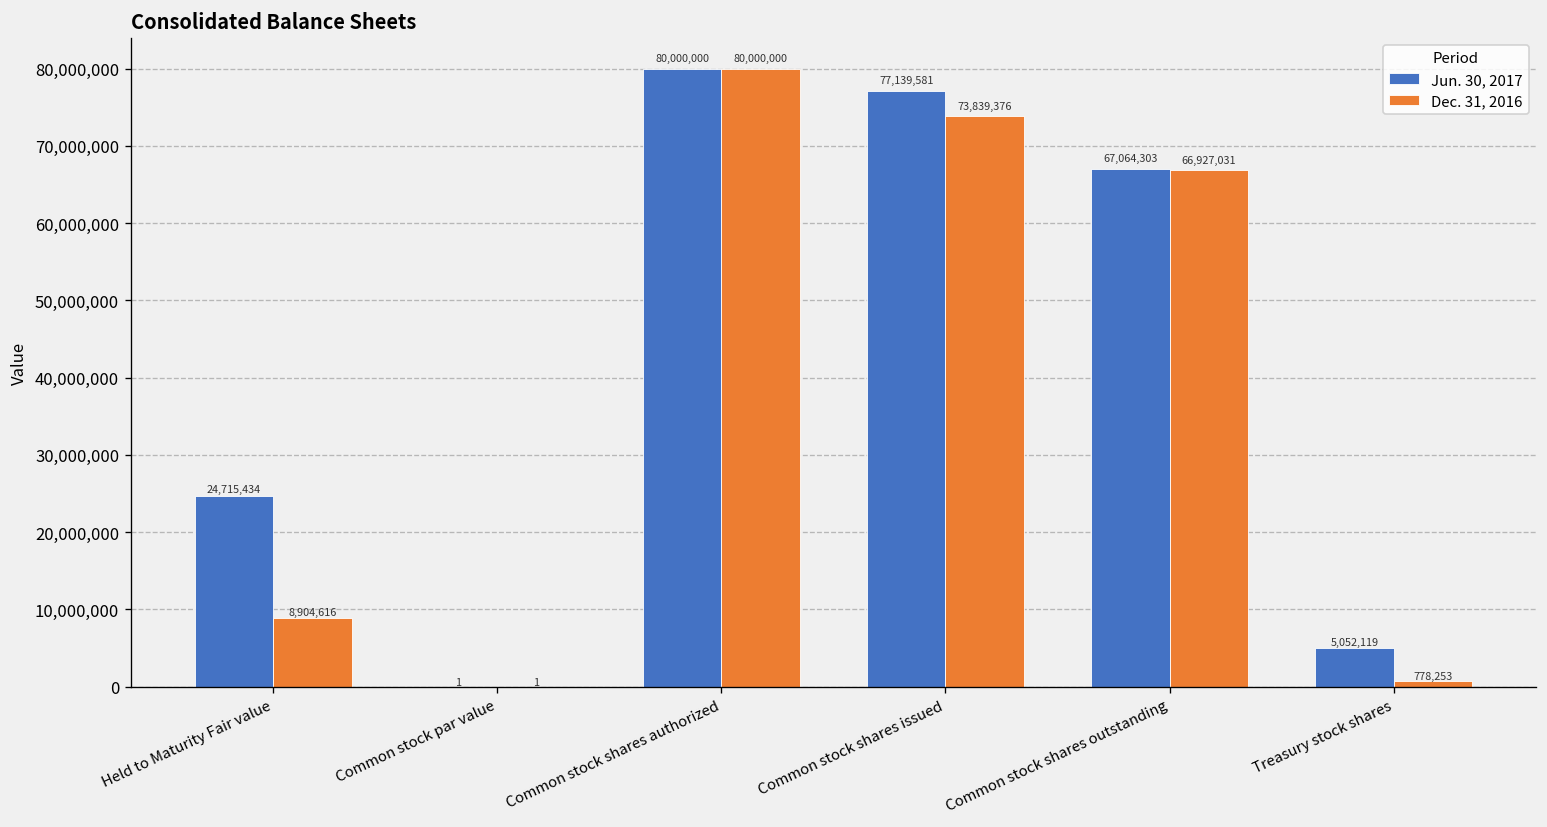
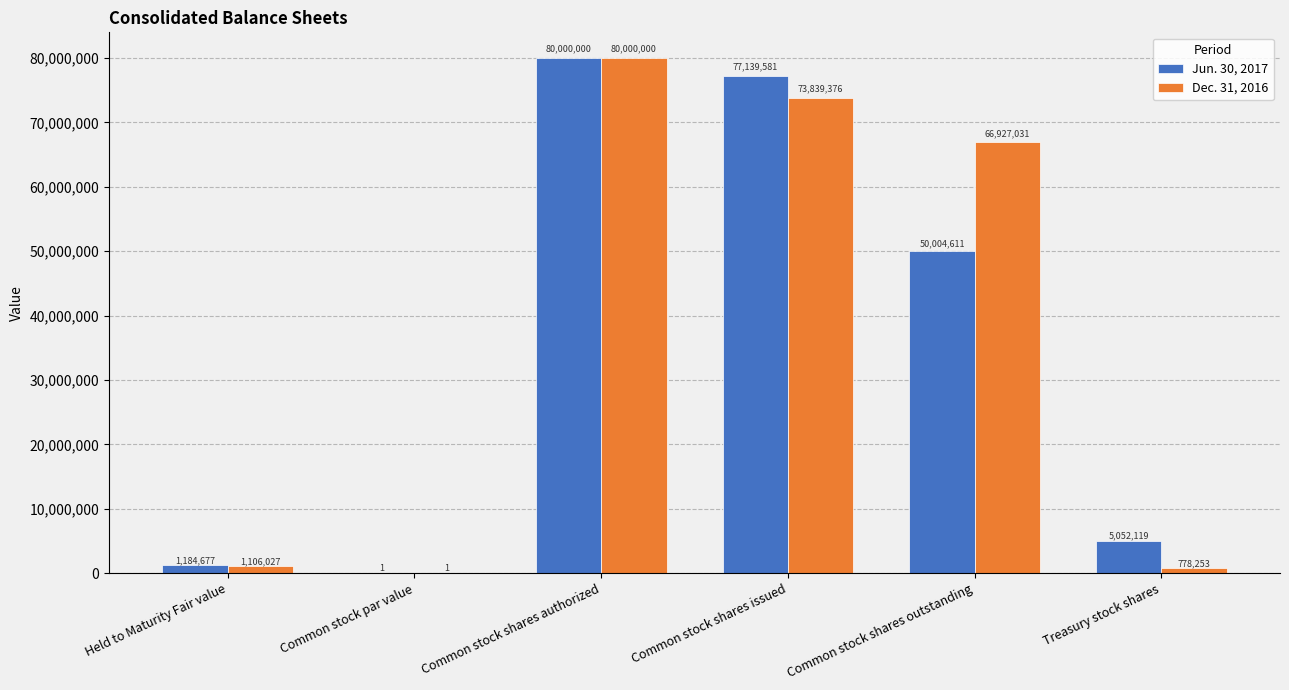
  {
    "Jun. 30, 2017": {
-     "Held to Maturity Fair value": "24,715,434",
+     "Held to Maturity Fair value": "1,184,677",
      "Common stock par value": "1",
      "Common stock shares authorized": "80,000,000",
      "Common stock shares issued": "77,139,581",
-     "Common stock shares outstanding": "67,064,303",
+     "Common stock shares outstanding": "50,004,611",
      "Treasury stock shares": "5,052,119"
    },
    "Dec. 31, 2016": {
-     "Held to Maturity Fair value": "8,904,616",
+     "Held to Maturity Fair value": "1,106,027",
      "Common stock par value": "1",
      "Common stock shares authorized": "80,000,000",
      "Common stock shares issued": "73,839,376",
      "Common stock shares outstanding": "66,927,031",
      "Treasury stock shares": "778,253"
    }
  }
